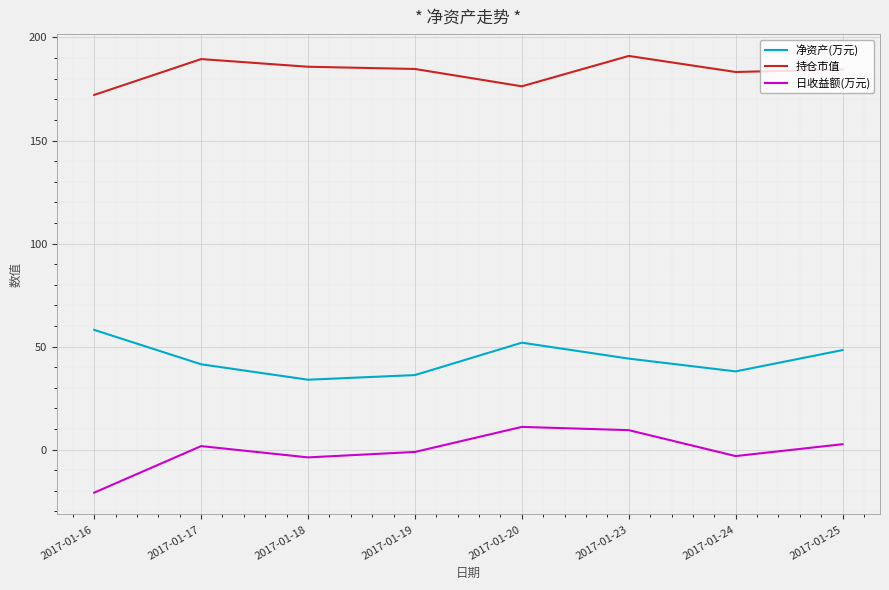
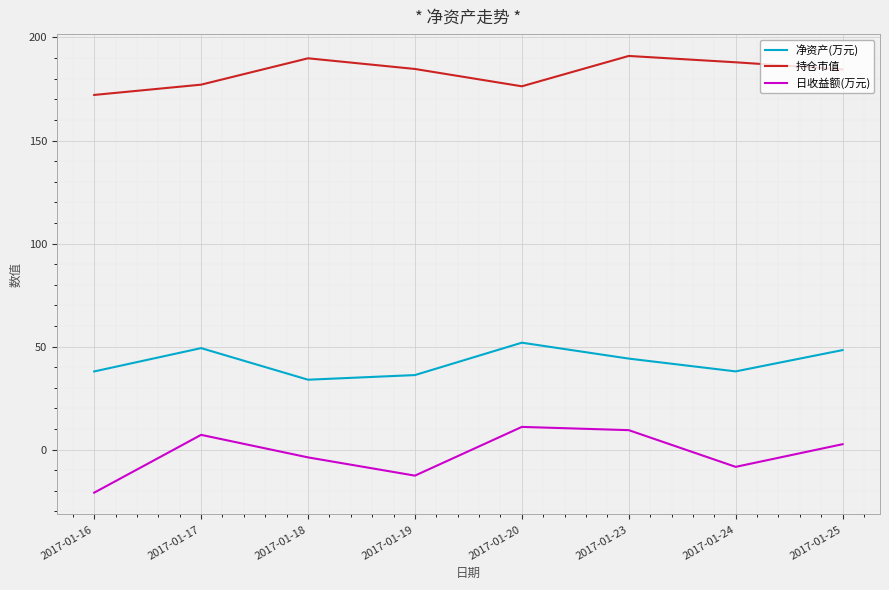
  {
    "净资产(万元)": {
-     "2017-01-16": 58,
-     "2017-01-17": 41,
+     "2017-01-16": 38,
+     "2017-01-17": 49,
      "2017-01-18": 34,
      "2017-01-19": 36,
      "2017-01-20": 52,
      "2017-01-23": 44,
      "2017-01-24": 38,
      "2017-01-25": 48
    },
    "持仓市值": {
      "2017-01-16": 172,
-     "2017-01-17": 190,
-     "2017-01-18": 186,
+     "2017-01-17": 177,
+     "2017-01-18": 190,
      "2017-01-19": 185,
      "2017-01-20": 176,
      "2017-01-23": 191,
-     "2017-01-24": 183
+     "2017-01-24": 188
    },
    "日收益额(万元)": {
      "2017-01-16": -21,
-     "2017-01-17": 2,
+     "2017-01-17": 7,
      "2017-01-18": -4,
-     "2017-01-19": -1,
+     "2017-01-19": -13,
      "2017-01-20": 11,
      "2017-01-23": 9,
-     "2017-01-24": -3,
+     "2017-01-24": -8,
      "2017-01-25": 3
    }
  }
